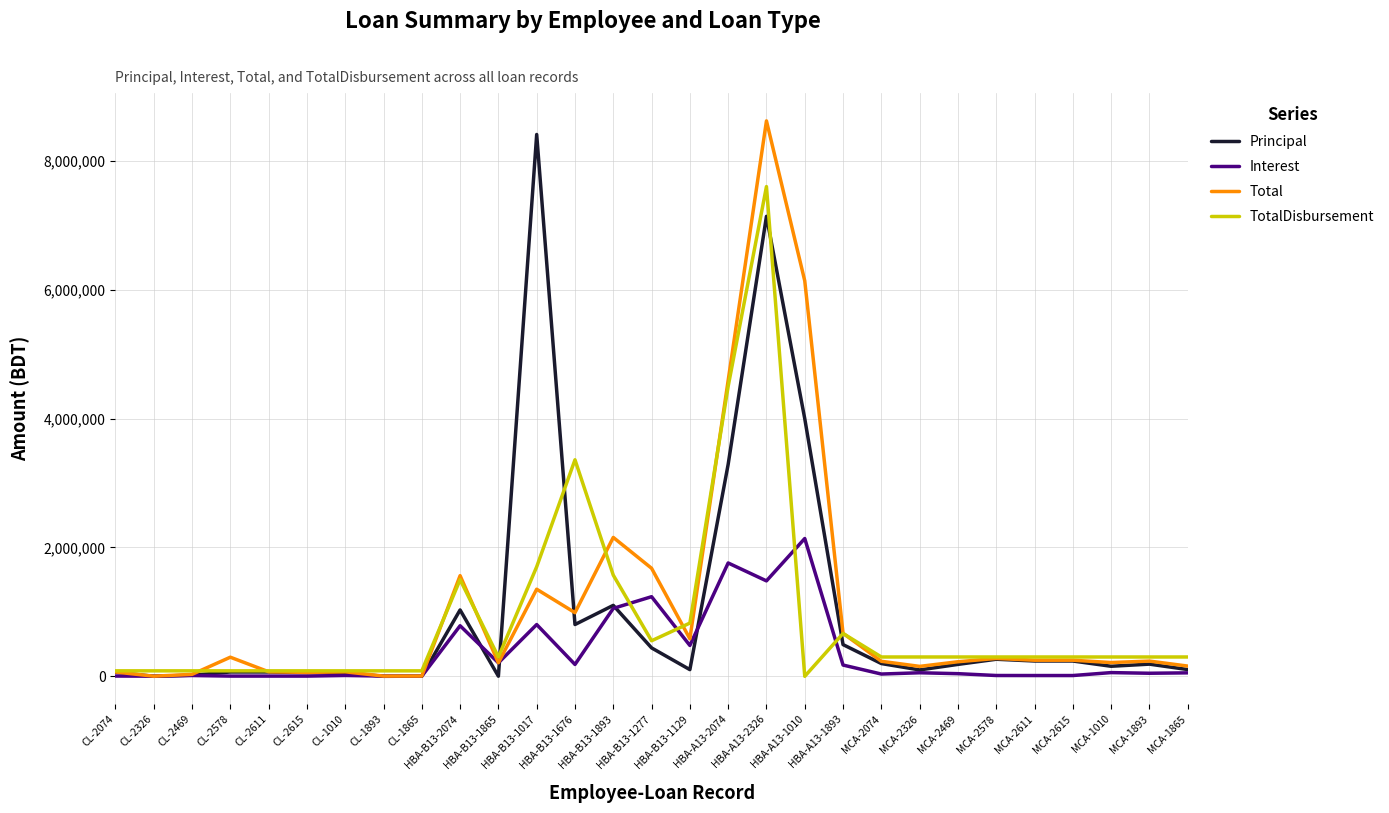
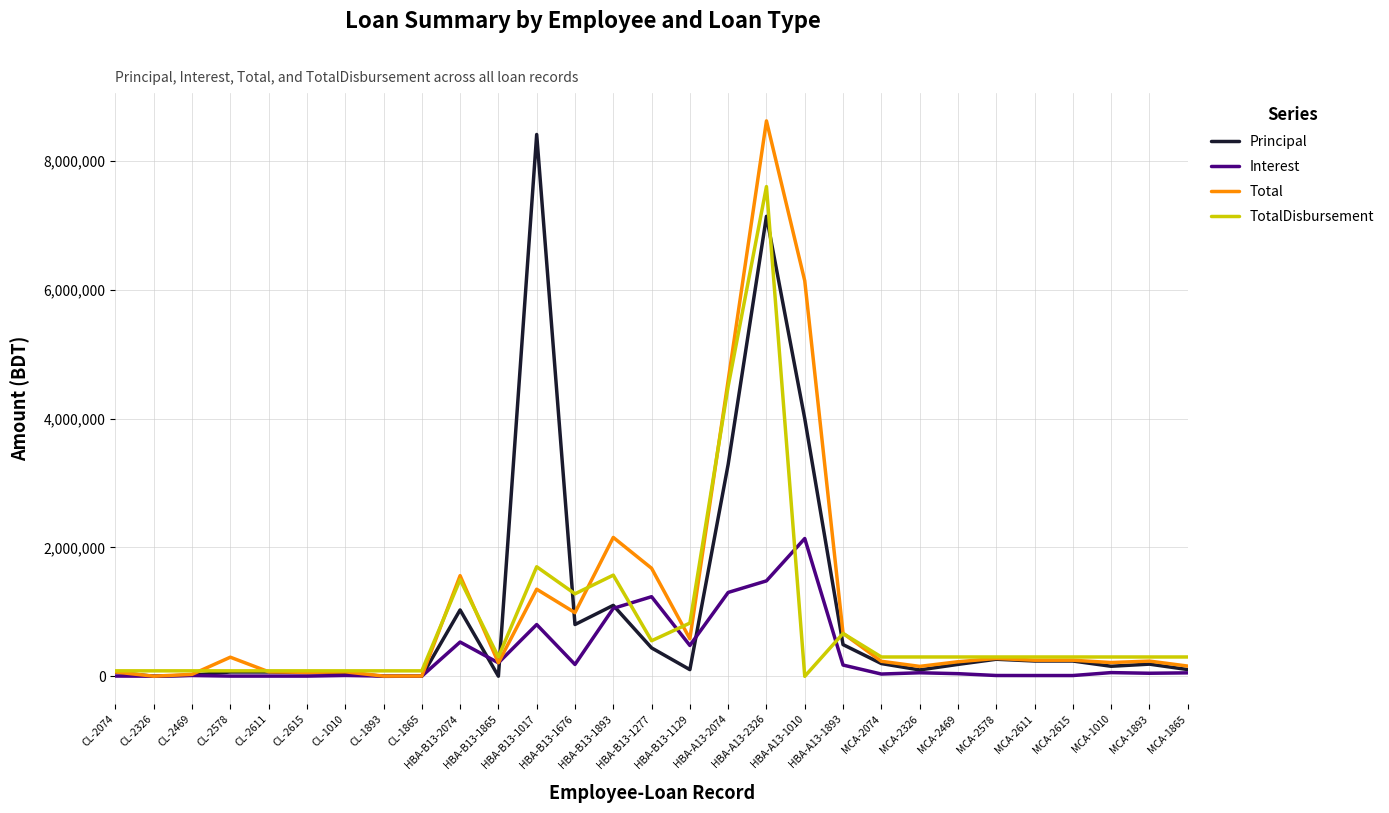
  {
    "Principal": {
      "HBA-B13-2074": "1,000,000",
      "HBA-B13-1865": "0",
      "HBA-B13-1017": "8,400,000",
      "HBA-B13-1676": "800,000",
      "HBA-B13-1893": "1,100,000",
      "HBA-B13-1277": "400,000",
      "HBA-B13-1129": "100,000",
      "HBA-A13-2074": "3,300,000",
      "HBA-A13-2326": "7,100,000",
      "HBA-A13-1010": "4,000,000",
      "HBA-A13-1893": "500,000",
      "MCA-2326": "100,000",
      "MCA-2469": "200,000",
      "MCA-1010": "200,000",
      "MCA-1893": "200,000",
      "MCA-1865": "100,000"
    },
    "Interest": {
      "CL-2074": "0",
      "CL-2578": "0",
      "CL-2611": "0",
      "CL-2615": "0",
      "CL-1010": "0",
-     "HBA-B13-2074": "800,000",
+     "HBA-B13-2074": "500,000",
      "HBA-B13-1017": "800,000",
      "HBA-B13-1676": "200,000",
      "HBA-B13-1893": "1,100,000",
      "HBA-B13-1277": "1,200,000",
      "HBA-B13-1129": "500,000",
-     "HBA-A13-2074": "1,800,000",
+     "HBA-A13-2074": "1,300,000",
      "HBA-A13-2326": "1,500,000",
      "HBA-A13-1010": "2,100,000",
      "HBA-A13-1893": "200,000",
      "MCA-2074": "0",
      "MCA-2326": "100,000",
      "MCA-2469": "0",
      "MCA-2578": "0",
      "MCA-2611": "0",
      "MCA-2615": "0",
      "MCA-1010": "100,000",
      "MCA-1893": "0",
      "MCA-1865": "100,000"
    },
    "Total": {
      "CL-2578": "300,000",
      "HBA-B13-2074": "1,600,000",
      "HBA-B13-1017": "1,400,000",
      "HBA-B13-1676": "1,000,000",
      "HBA-B13-1893": "2,200,000",
      "HBA-B13-1277": "1,700,000",
      "HBA-B13-1129": "600,000",
      "HBA-A13-2074": "4,600,000",
      "HBA-A13-2326": "8,600,000",
      "HBA-A13-1010": "6,100,000",
      "MCA-2326": "200,000",
      "MCA-2469": "200,000",
      "MCA-1010": "200,000",
      "MCA-1893": "200,000",
      "MCA-1865": "200,000"
    },
    "TotalDisbursement": {
      "CL-2326": "100,000",
      "CL-2469": "100,000",
      "CL-1893": "100,000",
      "CL-1865": "100,000",
      "HBA-B13-2074": "1,500,000",
      "HBA-B13-1865": "300,000",
      "HBA-B13-1017": "1,700,000",
-     "HBA-B13-1676": "3,400,000",
+     "HBA-B13-1676": "1,300,000",
      "HBA-B13-1893": "1,600,000",
      "HBA-B13-1277": "600,000",
      "HBA-B13-1129": "800,000",
      "HBA-A13-2074": "4,500,000",
      "HBA-A13-2326": "7,600,000",
      "HBA-A13-1010": "0",
      "MCA-2074": "300,000",
      "MCA-2326": "300,000",
      "MCA-2469": "300,000",
      "MCA-2611": "300,000",
      "MCA-2615": "300,000",
      "MCA-1010": "300,000",
      "MCA-1893": "300,000",
      "MCA-1865": "300,000"
    }
  }
